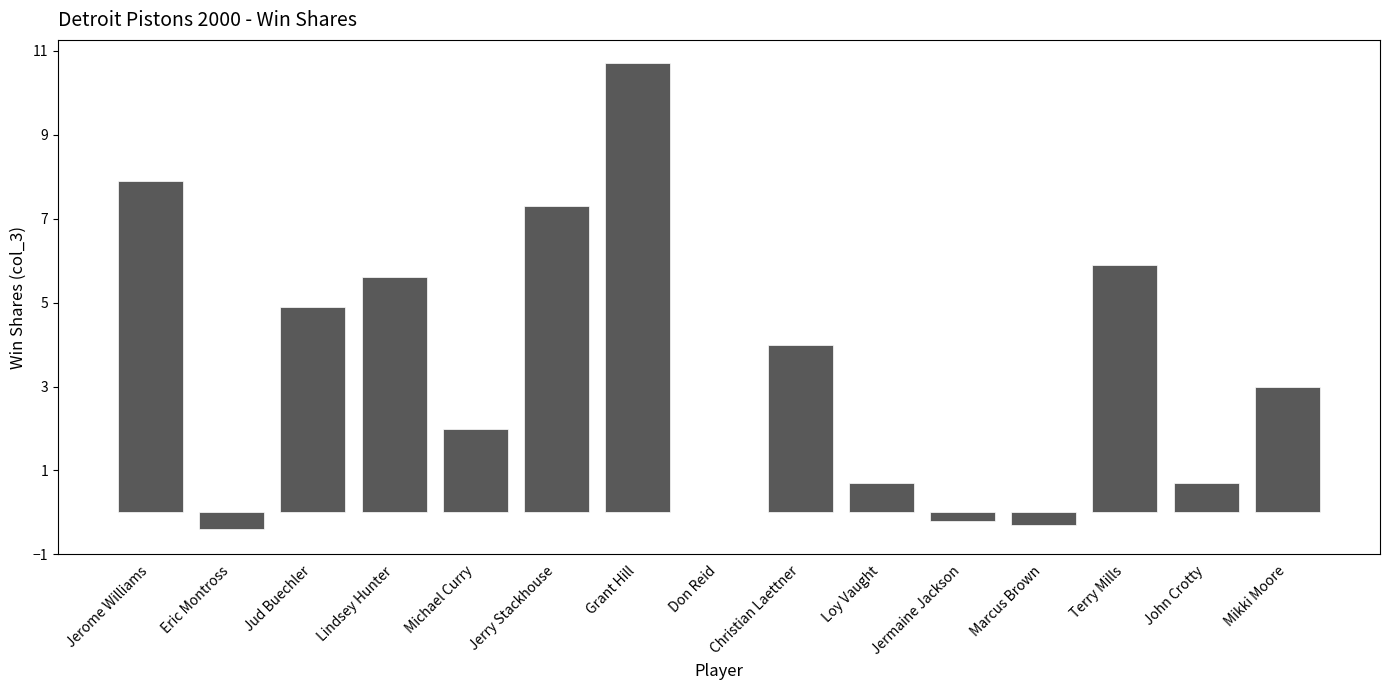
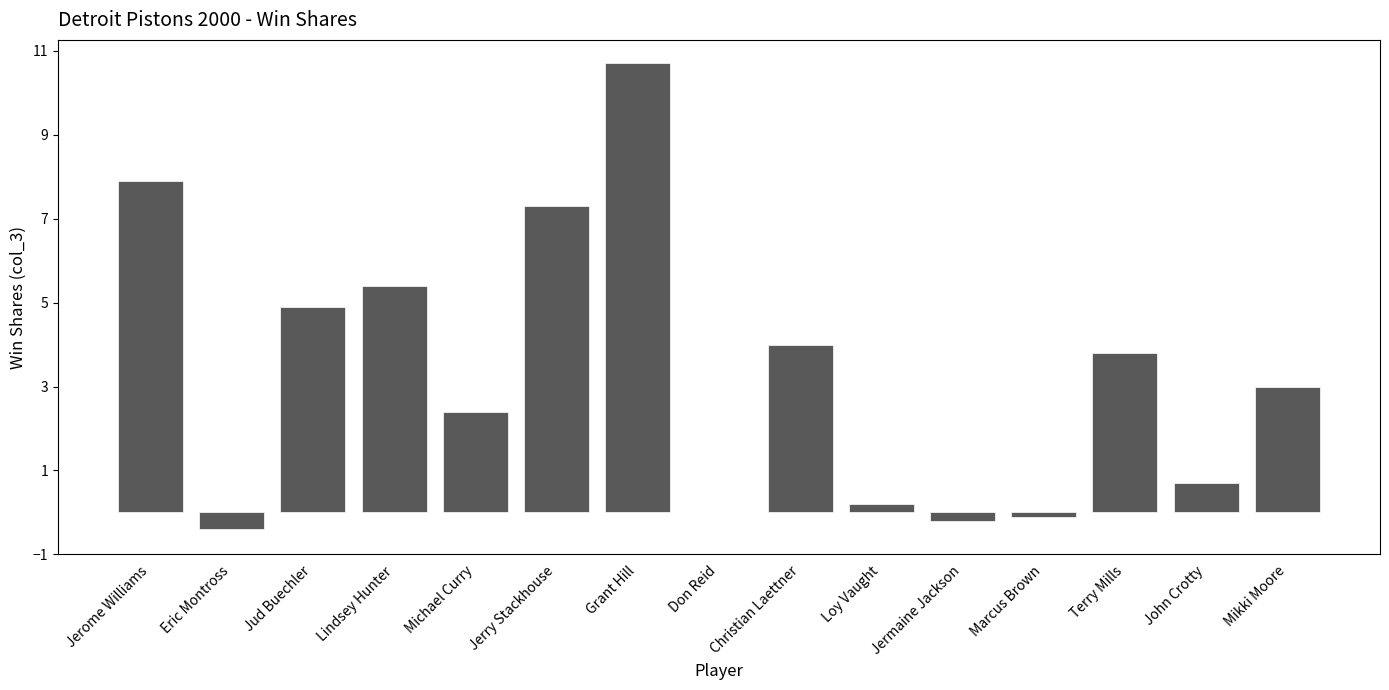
  {
    "Jerome Williams": 7.9,
    "Eric Montross": -0.4,
    "Jud Buechler": 4.9,
-   "Lindsey Hunter": 5.6,
-   "Michael Curry": 2.0,
+   "Lindsey Hunter": 5.4,
+   "Michael Curry": 2.4,
    "Jerry Stackhouse": 7.3,
    "Grant Hill": 10.7,
    "Don Reid": 0.0,
    "Christian Laettner": 4.0,
-   "Loy Vaught": 0.7,
+   "Loy Vaught": 0.2,
    "Jermaine Jackson": -0.2,
-   "Marcus Brown": -0.3,
-   "Terry Mills": 5.9,
+   "Marcus Brown": -0.1,
+   "Terry Mills": 3.8,
    "John Crotty": 0.7,
    "Mikki Moore": 3.0
  }
